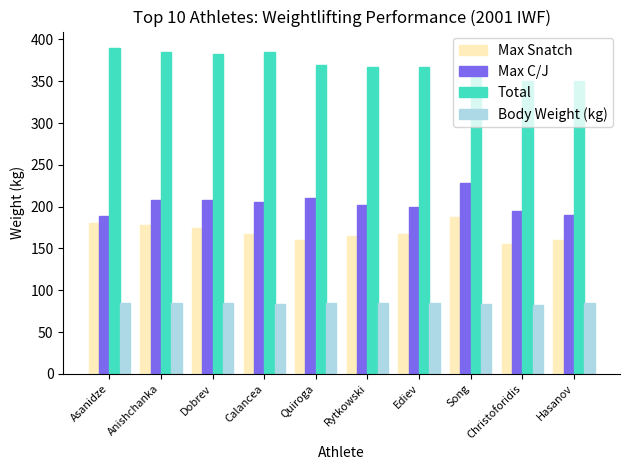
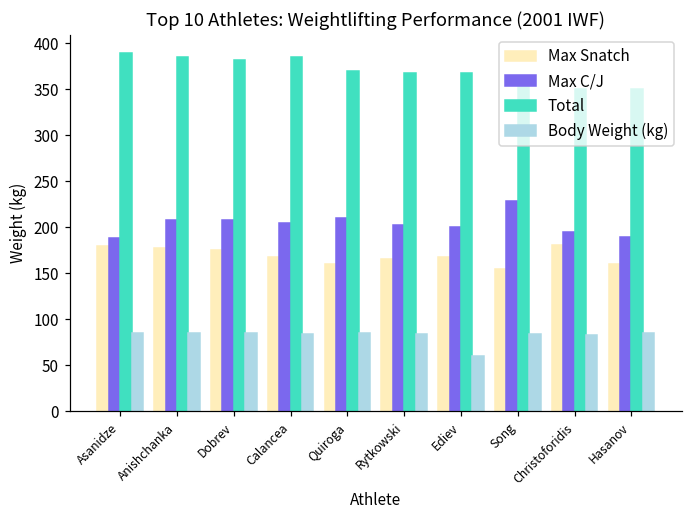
  {
    "Max Snatch": {
      "Asanidze": 180,
      "Anishchanka": 180,
      "Dobrev": 180,
      "Calancea": 170,
      "Quiroga": 160,
      "Rytkowski": 170,
      "Ediev": 170,
-     "Song": 190,
-     "Christoforidis": 160,
+     "Song": 160,
+     "Christoforidis": 180,
      "Hasanov": 160
    },
    "Max C/J": {
      "Asanidze": 190,
      "Anishchanka": 210,
      "Dobrev": 210,
      "Calancea": 210,
      "Quiroga": 210,
      "Rytkowski": 200,
      "Ediev": 200,
      "Song": 230,
      "Christoforidis": 200,
      "Hasanov": 190
    },
    "Total": {
      "Asanidze": 390,
      "Anishchanka": 390,
      "Dobrev": 380,
      "Calancea": 390,
      "Quiroga": 370,
      "Rytkowski": 370,
      "Ediev": 370
    },
    "Body Weight (kg)": {
      "Asanidze": 80,
      "Anishchanka": 80,
      "Dobrev": 80,
      "Calancea": 80,
      "Quiroga": 80,
      "Rytkowski": 80,
-     "Ediev": 80,
+     "Ediev": 60,
      "Song": 80,
      "Christoforidis": 80,
      "Hasanov": 80
    }
  }
